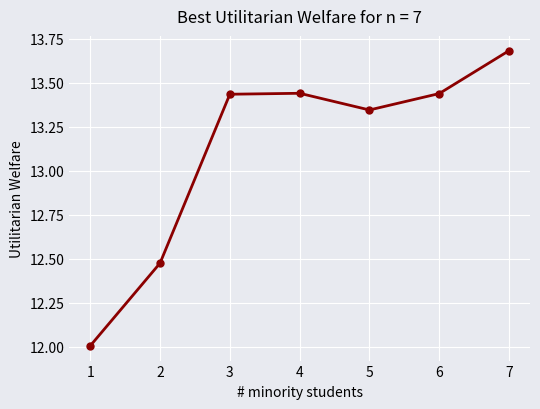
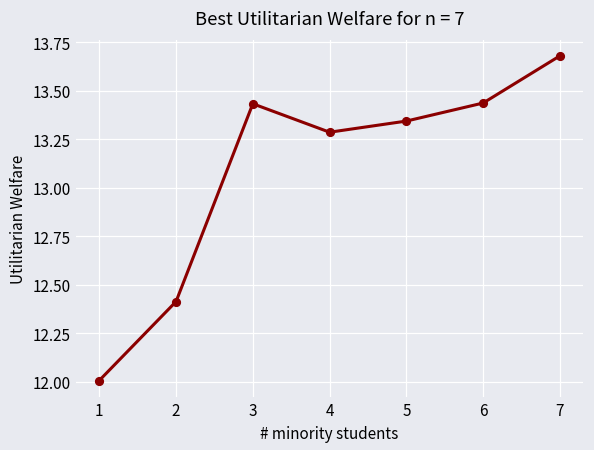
  {
    "1": 12.01,
-   "2": 12.48,
+   "2": 12.41,
    "3": 13.43,
-   "4": 13.44,
+   "4": 13.29,
    "5": 13.34,
    "6": 13.44,
    "7": 13.68
  }
